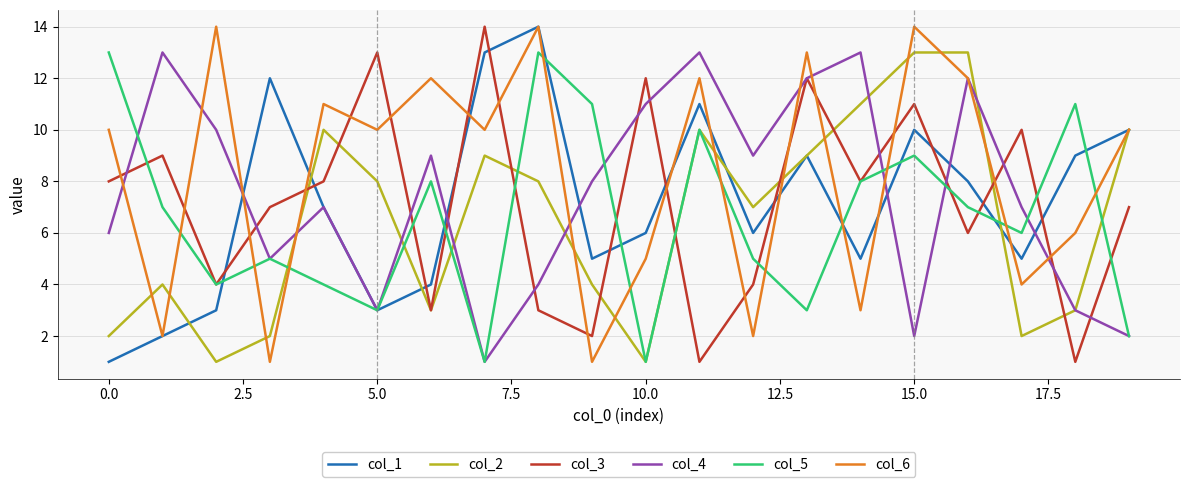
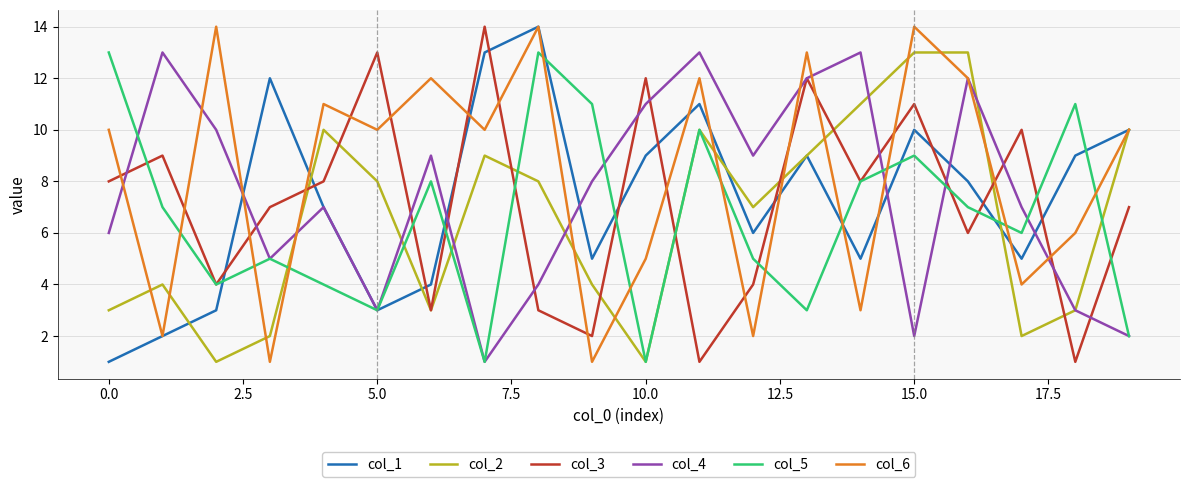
  {
    "col_1": {
      "0.0": 1,
-     "10.0": 6,
+     "10.0": 9,
      "15.0": 10
    },
    "col_2": {
-     "0.0": 2,
+     "0.0": 3,
      "5.0": 8,
      "15.0": 13
    },
    "col_3": {
      "0.0": 8,
      "5.0": 13,
      "10.0": 12,
      "15.0": 11
    },
    "col_4": {
      "0.0": 6,
      "10.0": 11,
      "15.0": 2
    },
    "col_5": {
      "0.0": 13,
      "15.0": 9
    },
    "col_6": {
      "0.0": 10,
      "5.0": 10,
      "10.0": 5,
      "15.0": 14
    }
  }
